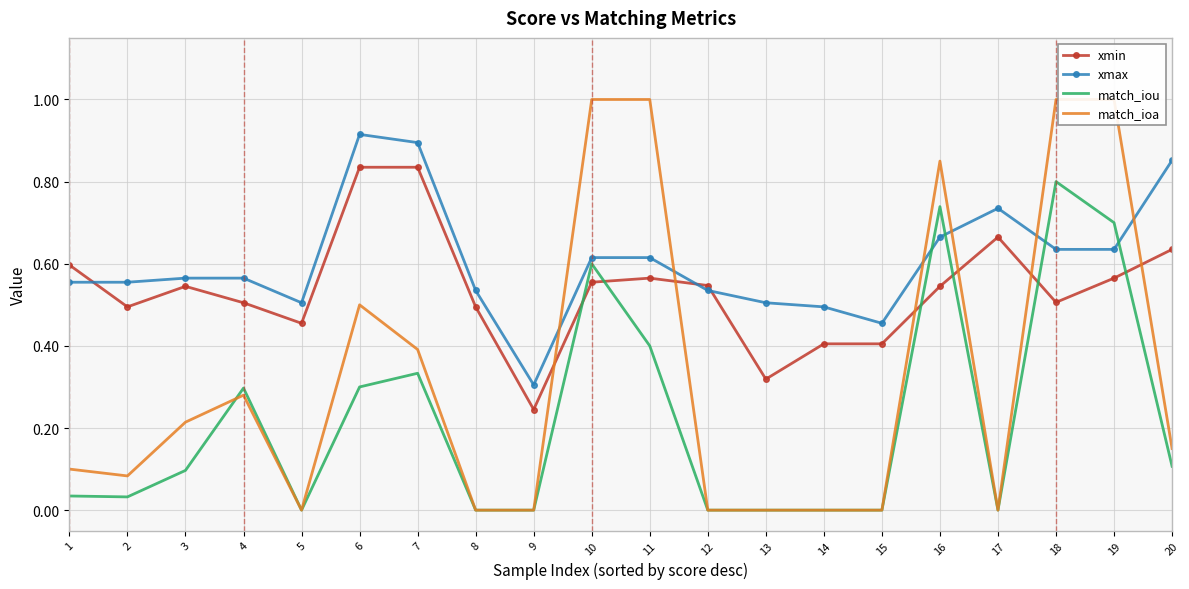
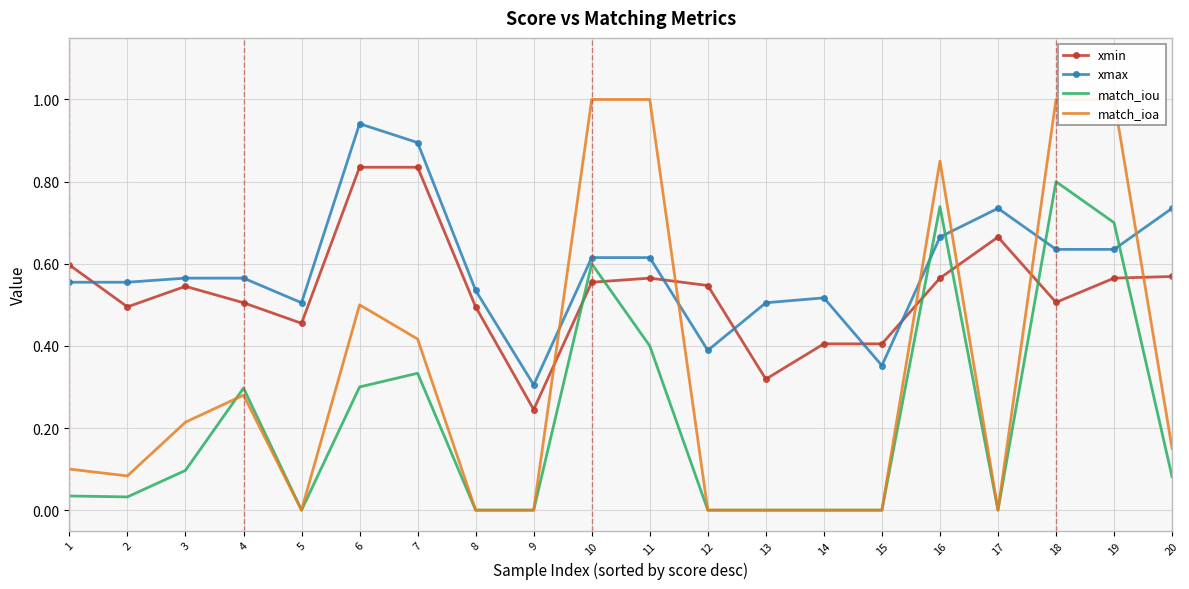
  {
    "xmin": {
      "1": 0.60,
      "2": 0.50,
      "3": 0.55,
      "4": 0.51,
      "5": 0.46,
      "6": 0.84,
      "7": 0.84,
      "8": 0.50,
      "9": 0.25,
      "10": 0.56,
      "11": 0.57,
      "12": 0.55,
      "13": 0.32,
      "14": 0.41,
      "15": 0.41,
-     "16": 0.55,
+     "16": 0.57,
      "17": 0.67,
      "18": 0.51,
      "19": 0.57,
-     "20": 0.64
+     "20": 0.57
    },
    "xmax": {
      "1": 0.56,
      "2": 0.56,
      "3": 0.57,
      "4": 0.57,
      "5": 0.51,
-     "6": 0.92,
+     "6": 0.94,
      "7": 0.90,
      "8": 0.54,
      "9": 0.31,
      "10": 0.62,
      "11": 0.62,
-     "12": 0.54,
+     "12": 0.39,
      "13": 0.51,
-     "14": 0.50,
-     "15": 0.46,
+     "14": 0.52,
+     "15": 0.35,
      "16": 0.67,
      "17": 0.74,
      "18": 0.64,
      "19": 0.64,
-     "20": 0.85
+     "20": 0.74
    },
    "match_iou": {
      "1": 0.03,
      "2": 0.03,
      "3": 0.10,
      "4": 0.30,
      "6": 0.30,
      "7": 0.33,
      "10": 0.60,
      "11": 0.40,
      "16": 0.74,
      "18": 0.80,
      "19": 0.70,
-     "20": 0.11
+     "20": 0.08
    },
    "match_ioa": {
      "1": 0.10,
      "2": 0.08,
      "3": 0.21,
      "4": 0.28,
      "6": 0.50,
-     "7": 0.39,
+     "7": 0.42,
      "10": 1.00,
      "11": 1.00,
      "16": 0.85,
      "18": 1.00,
      "20": 0.15
    }
  }
